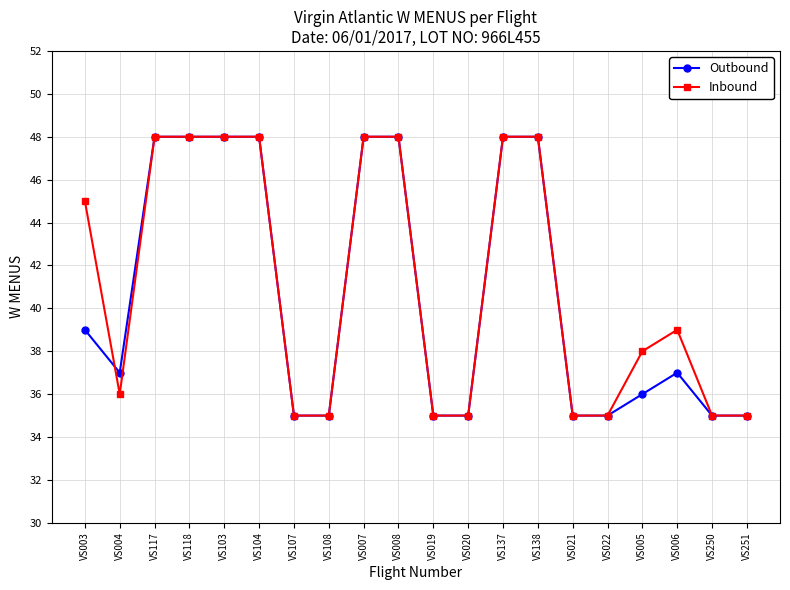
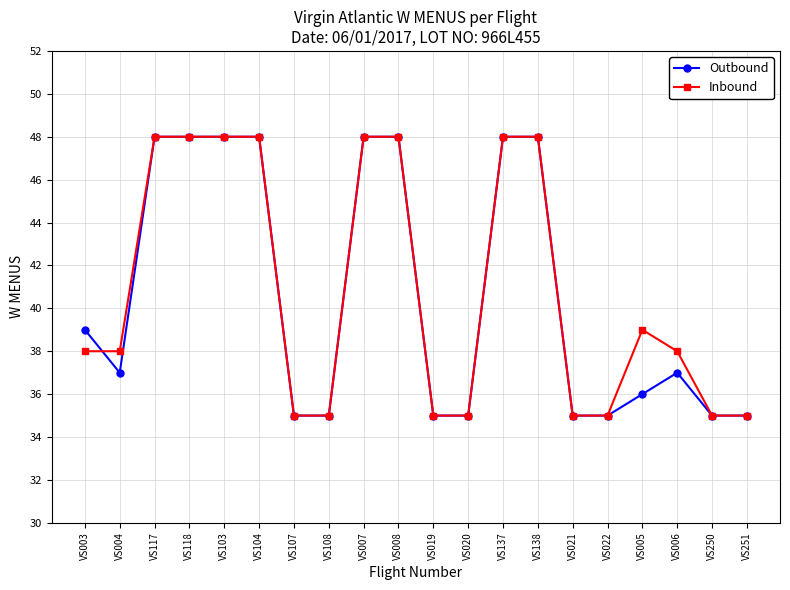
  {
    "Outbound": {
      "VS003": 39,
      "VS004": 37,
      "VS005": 36,
      "VS006": 37
    },
    "Inbound": {
-     "VS003": 45,
-     "VS004": 36,
-     "VS005": 38,
-     "VS006": 39
+     "VS003": 38,
+     "VS004": 38,
+     "VS005": 39,
+     "VS006": 38
    }
  }
